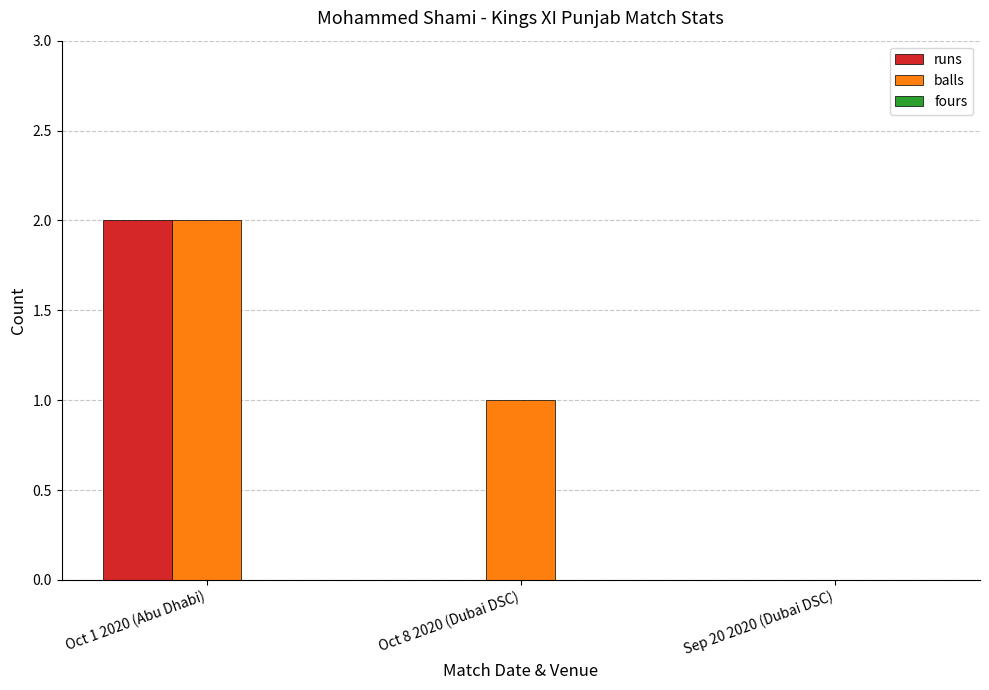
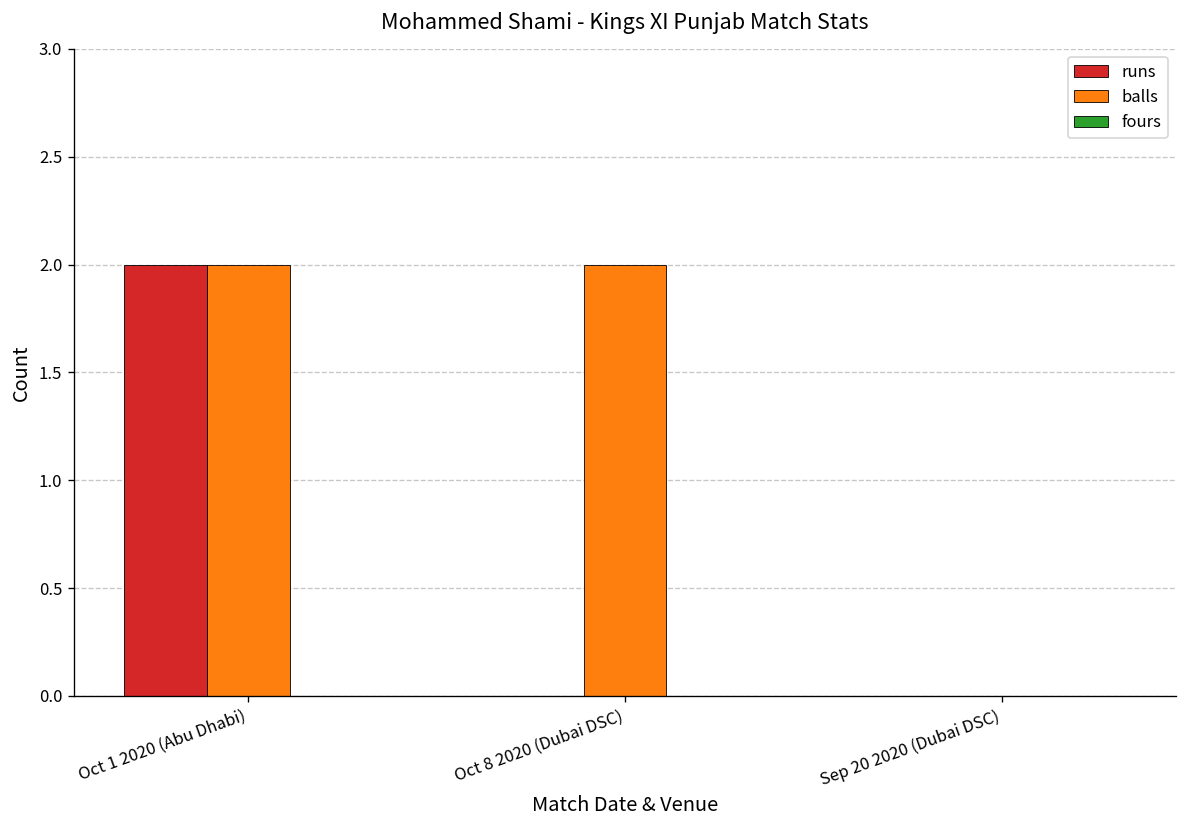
  {
    "runs": {
      "Oct 1 2020 (Abu Dhabi)": 2,
      "Oct 8 2020 (Dubai DSC)": 0,
      "Sep 20 2020 (Dubai DSC)": 0
    },
    "balls": {
      "Oct 1 2020 (Abu Dhabi)": 2,
-     "Oct 8 2020 (Dubai DSC)": 1,
+     "Oct 8 2020 (Dubai DSC)": 2,
      "Sep 20 2020 (Dubai DSC)": 0
    },
    "fours": {
      "Oct 1 2020 (Abu Dhabi)": 0,
      "Oct 8 2020 (Dubai DSC)": 0,
      "Sep 20 2020 (Dubai DSC)": 0
    }
  }
